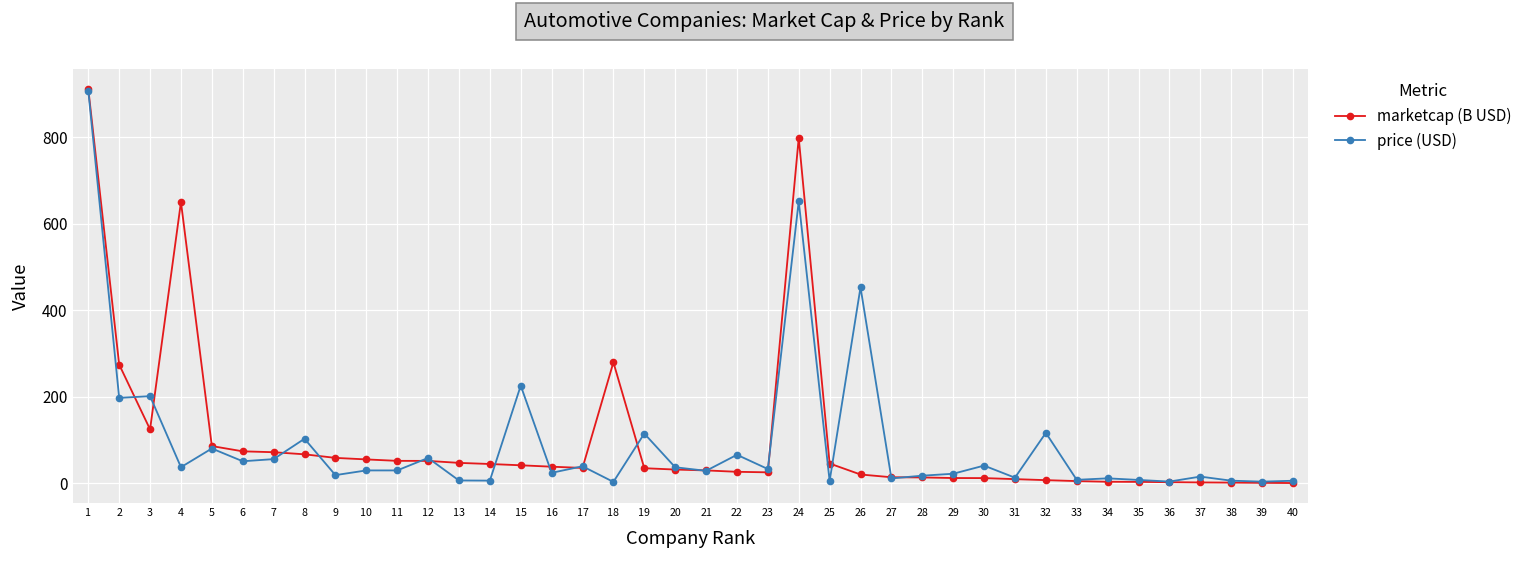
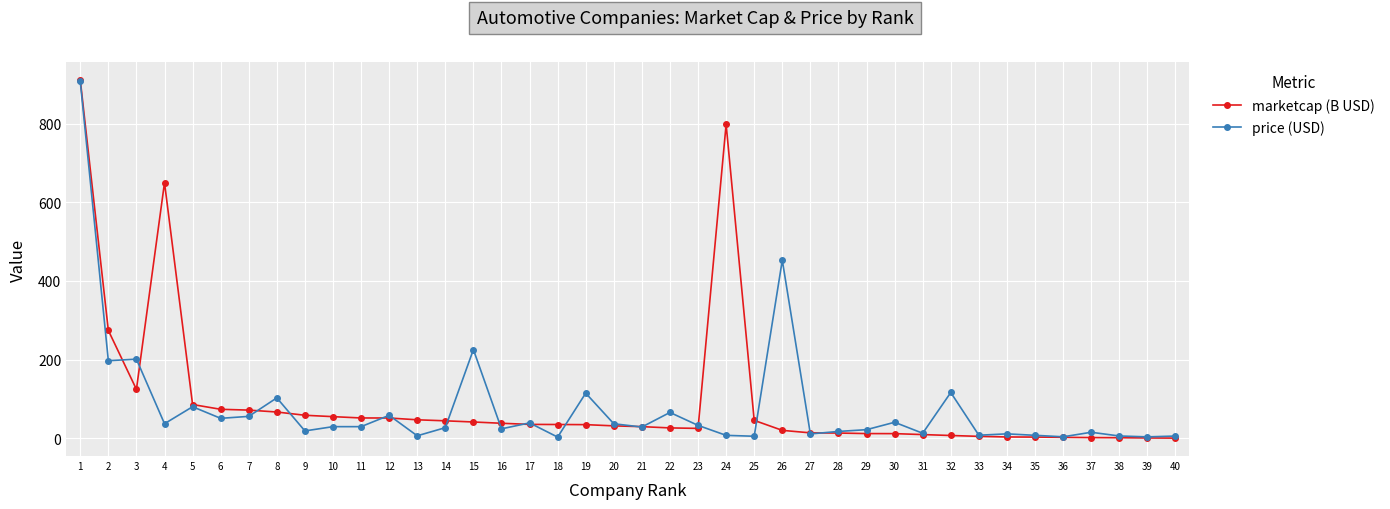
  {
    "marketcap (B USD)": {
      "2": 270,
      "3": 120,
      "4": 650,
      "6": 70,
      "7": 70,
      "8": 70,
      "9": 60,
      "10": 60,
      "11": 50,
      "12": 50,
      "13": 50,
      "14": 40,
      "15": 40,
      "16": 40,
-     "18": 280,
+     "18": 40,
      "19": 30,
      "22": 30,
      "23": 30,
      "24": 800,
      "25": 50,
      "26": 20,
      "29": 10,
      "30": 10,
      "32": 10,
      "34": 0,
      "37": 0
    },
    "price (USD)": {
      "2": 200,
      "3": 200,
      "4": 40,
      "6": 50,
      "7": 60,
      "8": 100,
      "9": 20,
      "10": 30,
      "11": 30,
      "12": 60,
      "13": 10,
-     "14": 10,
+     "14": 30,
      "15": 230,
      "16": 20,
      "18": 0,
      "19": 110,
      "22": 70,
      "23": 30,
-     "24": 650,
+     "24": 10,
      "25": 10,
      "26": 450,
      "29": 20,
      "30": 40,
      "32": 120,
      "34": 10,
      "37": 20
    }
  }
